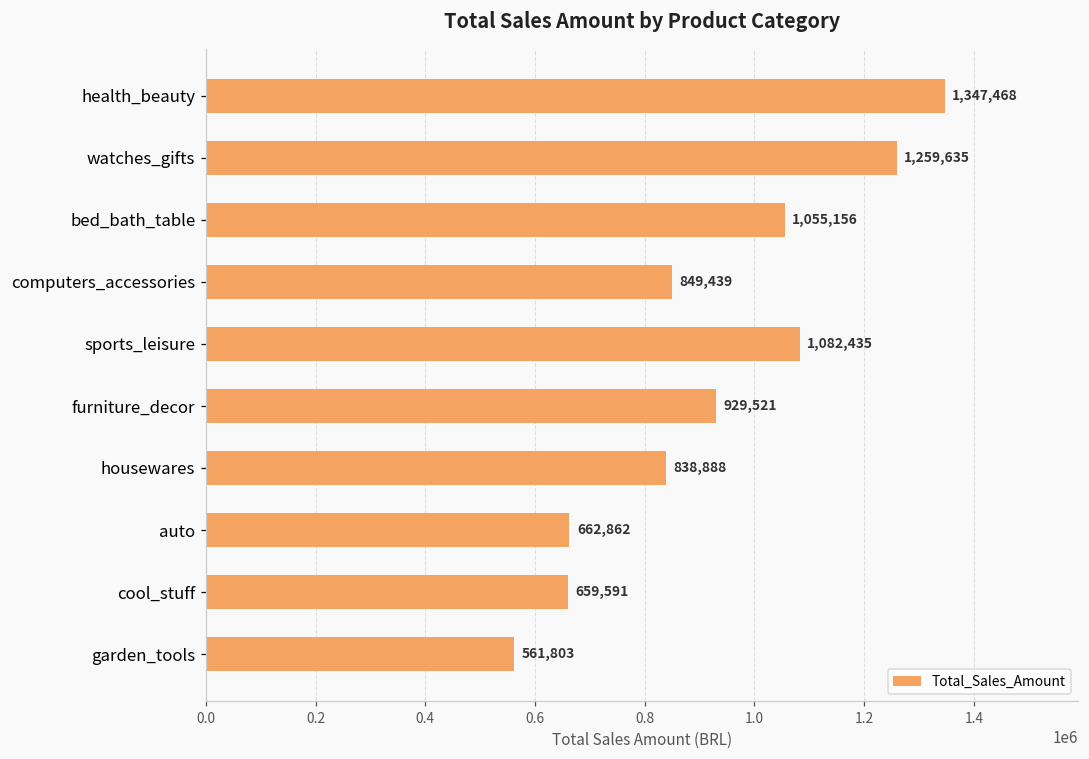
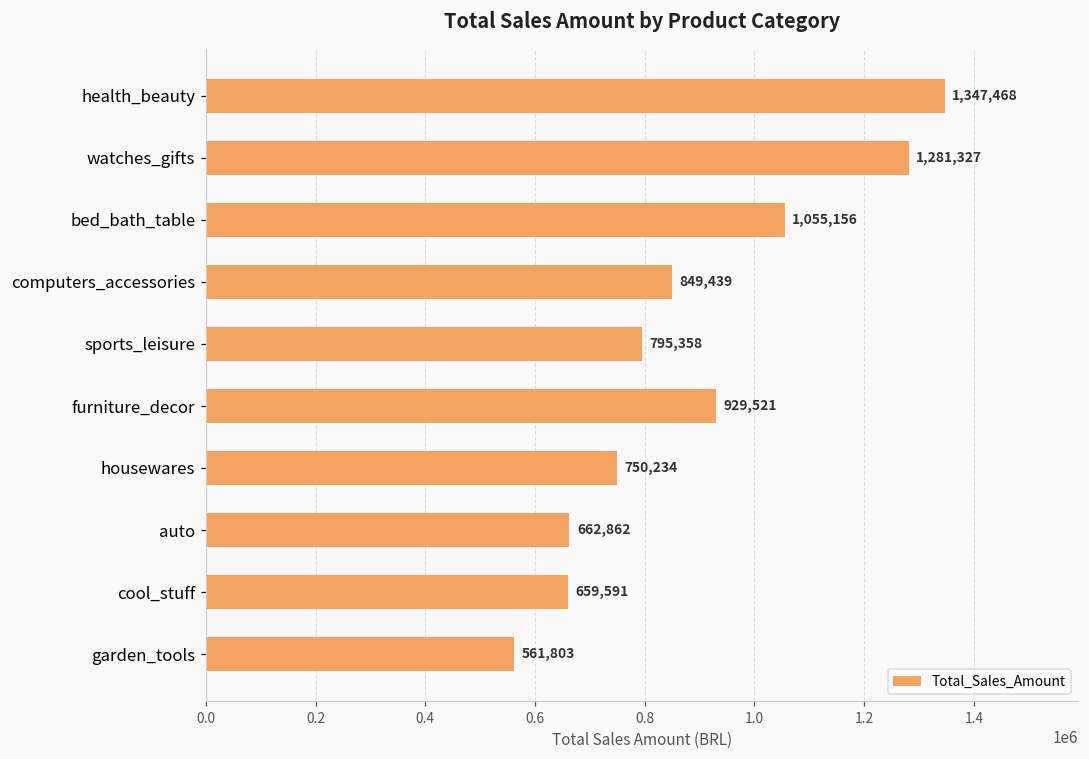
  {
    "health_beauty": "1,347,468",
-   "watches_gifts": "1,259,635",
+   "watches_gifts": "1,281,327",
    "bed_bath_table": "1,055,156",
    "computers_accessories": "849,439",
-   "sports_leisure": "1,082,435",
+   "sports_leisure": "795,358",
    "furniture_decor": "929,521",
-   "housewares": "838,888",
+   "housewares": "750,234",
    "auto": "662,862",
    "cool_stuff": "659,591",
    "garden_tools": "561,803"
  }
